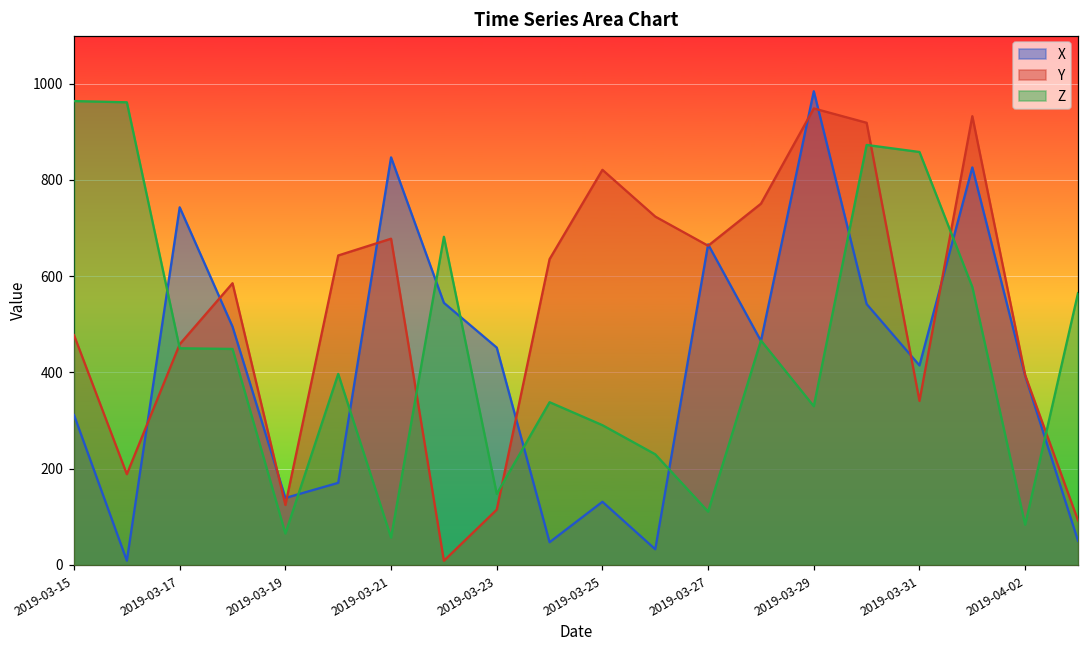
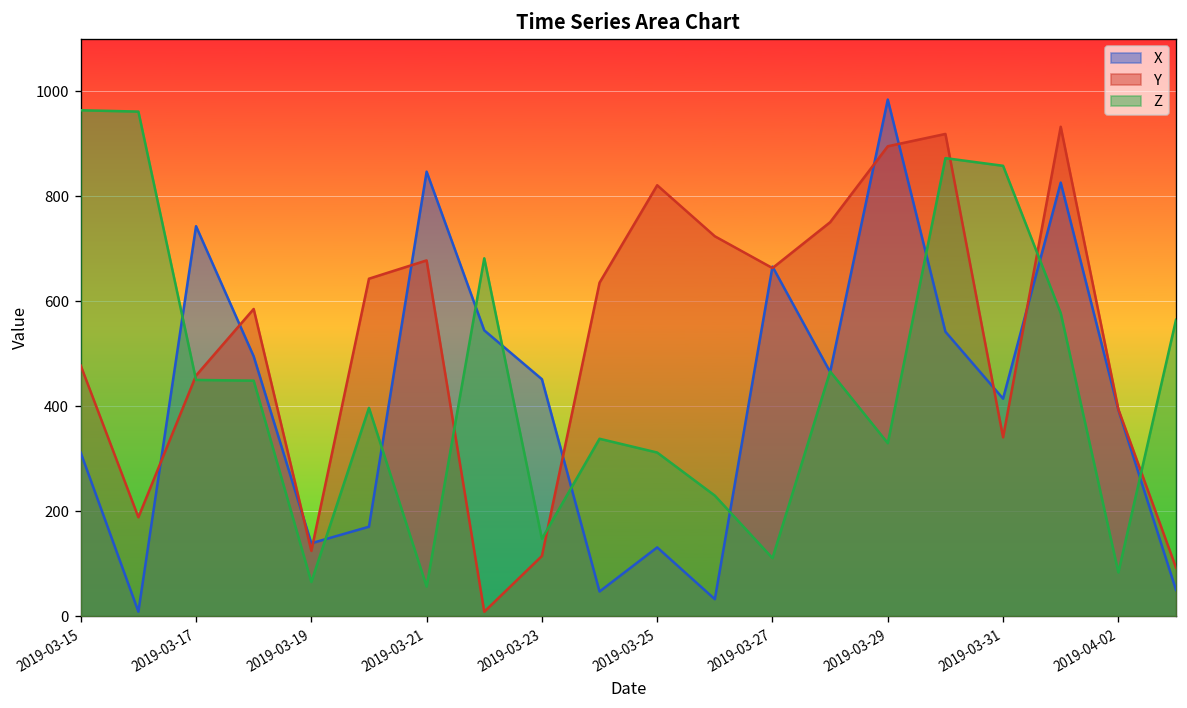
  {
    "X": {
      "2019-03-15": 310,
      "2019-03-17": 740,
      "2019-03-19": 140,
      "2019-03-21": 850,
      "2019-03-23": 450,
      "2019-03-25": 130,
      "2019-03-29": 980,
      "2019-03-31": 410
    },
    "Y": {
      "2019-03-15": 480,
      "2019-03-17": 460,
      "2019-03-19": 120,
      "2019-03-21": 680,
      "2019-03-23": 110,
      "2019-03-25": 820,
-     "2019-03-29": 950,
+     "2019-03-29": 900,
      "2019-03-31": 340
    },
    "Z": {
      "2019-03-15": 960,
      "2019-03-17": 450,
      "2019-03-19": 60,
      "2019-03-21": 60,
      "2019-03-23": 150,
-     "2019-03-25": 290,
+     "2019-03-25": 310,
      "2019-03-27": 110,
      "2019-03-29": 330,
      "2019-03-31": 860,
      "2019-04-02": 80
    }
  }
